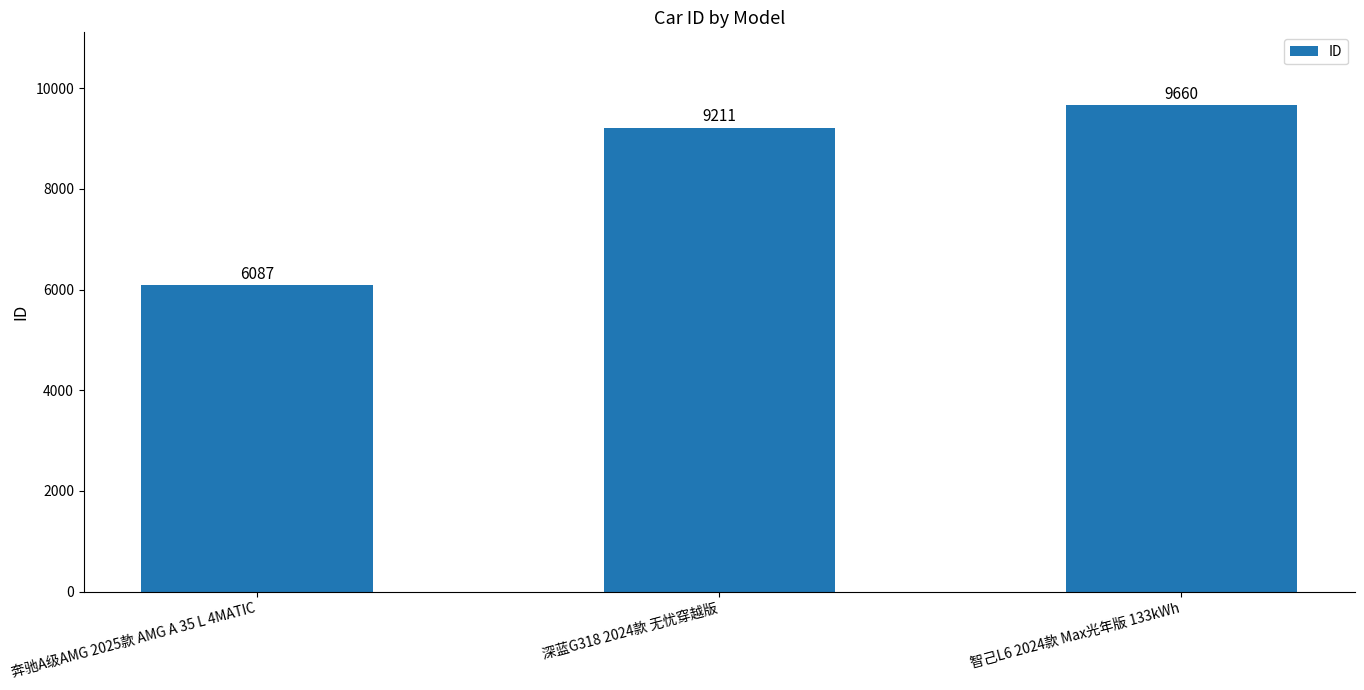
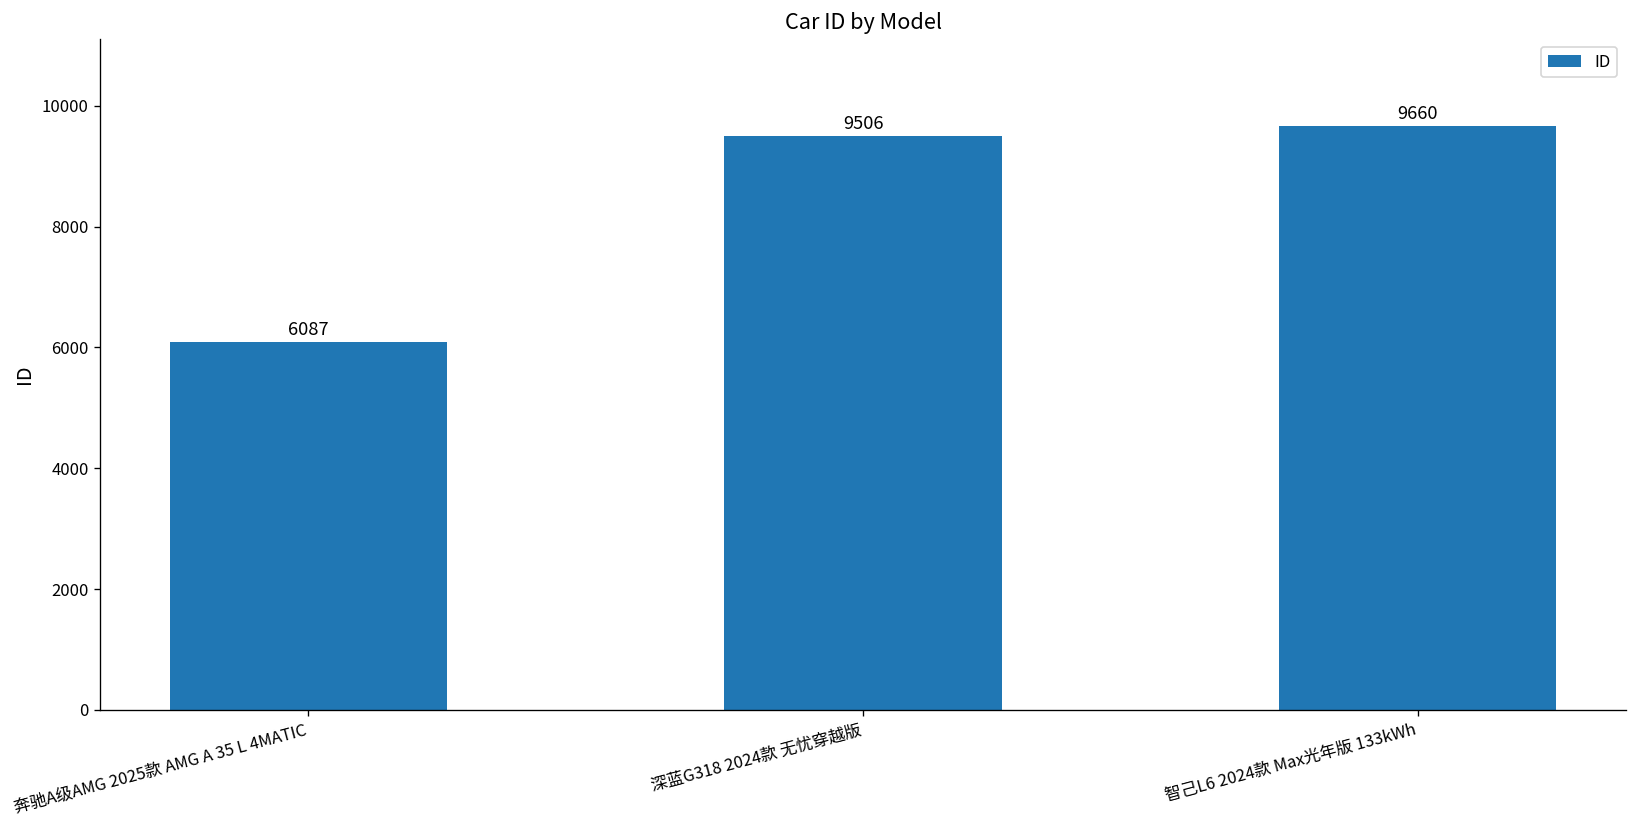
  {
    "奔驰A级AMG 2025款 AMG A 35 L 4MATIC": 6087,
-   "深蓝G318 2024款 无忧穿越版": 9211,
+   "深蓝G318 2024款 无忧穿越版": 9506,
    "智己L6 2024款 Max光年版 133kWh": 9660
  }
